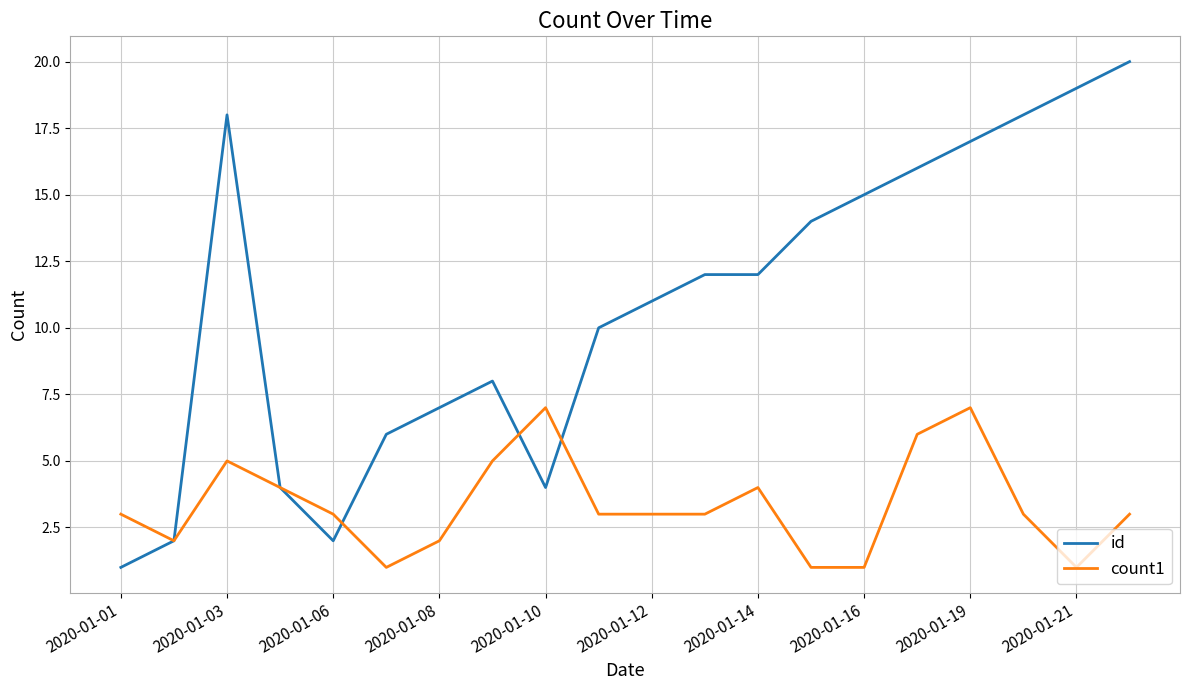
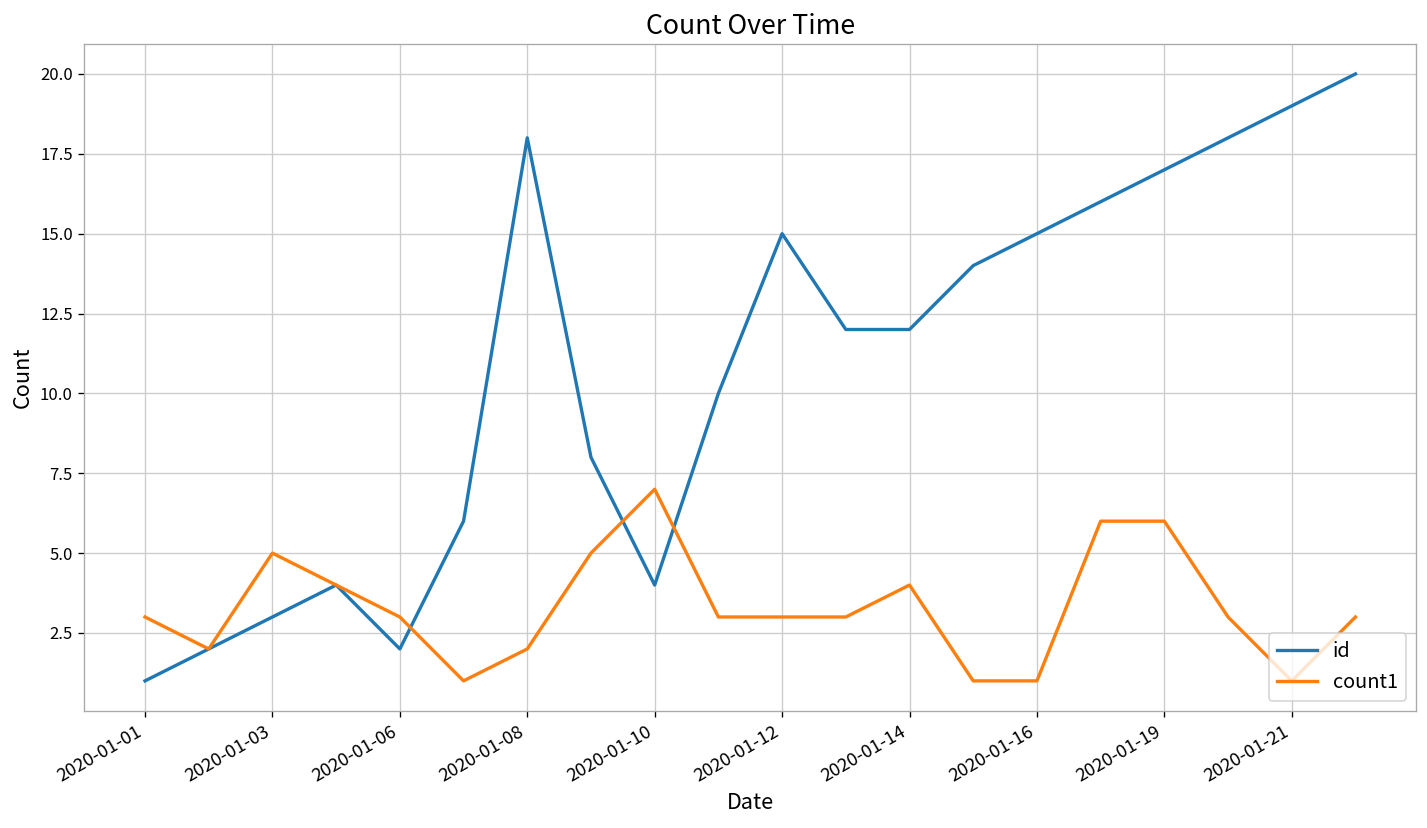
  {
    "id": {
      "2020-01-01": 1,
-     "2020-01-03": 18,
+     "2020-01-03": 3,
      "2020-01-06": 2,
-     "2020-01-08": 7,
+     "2020-01-08": 18,
      "2020-01-10": 4,
-     "2020-01-12": 11,
+     "2020-01-12": 15,
      "2020-01-14": 12,
      "2020-01-16": 15,
      "2020-01-19": 17,
      "2020-01-21": 19
    },
    "count1": {
      "2020-01-01": 3,
      "2020-01-03": 5,
      "2020-01-06": 3,
      "2020-01-08": 2,
      "2020-01-10": 7,
      "2020-01-12": 3,
      "2020-01-14": 4,
      "2020-01-16": 1,
-     "2020-01-19": 7
+     "2020-01-19": 6
    }
  }
